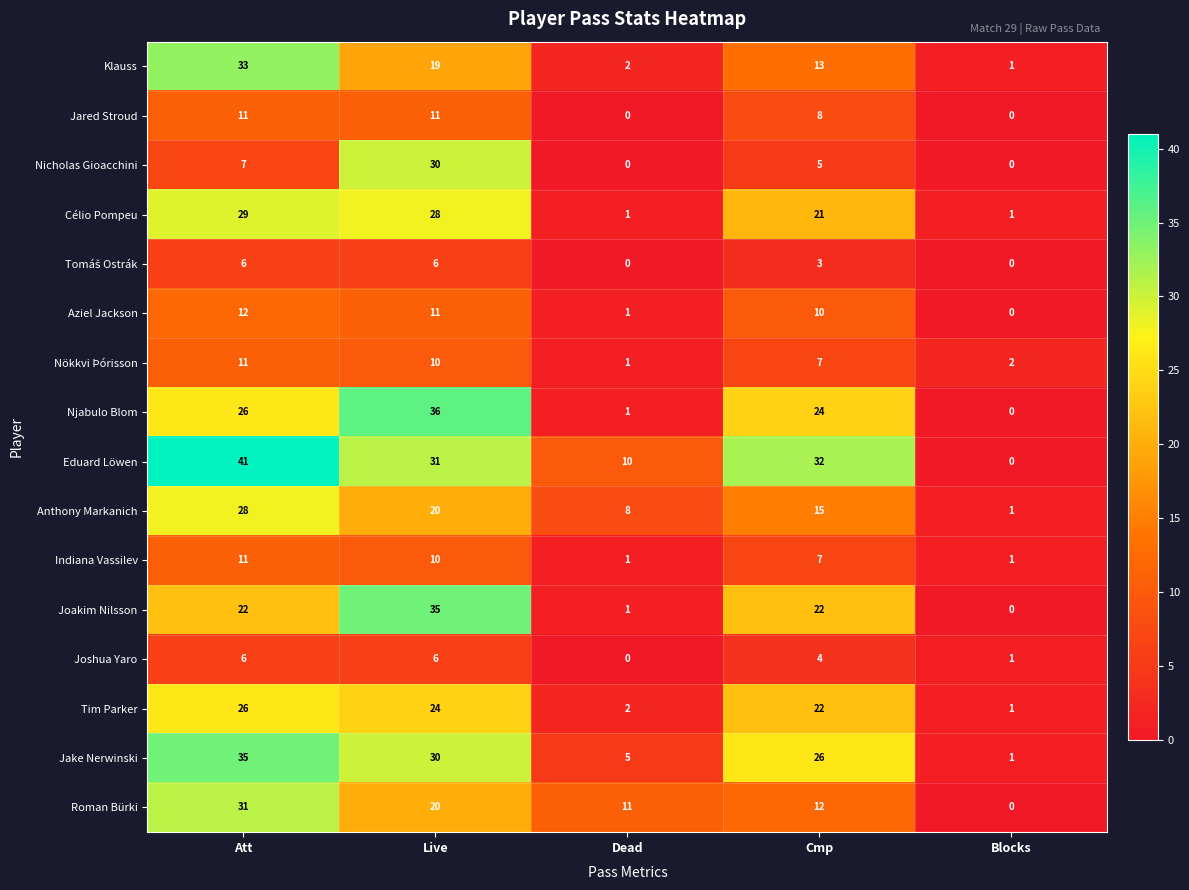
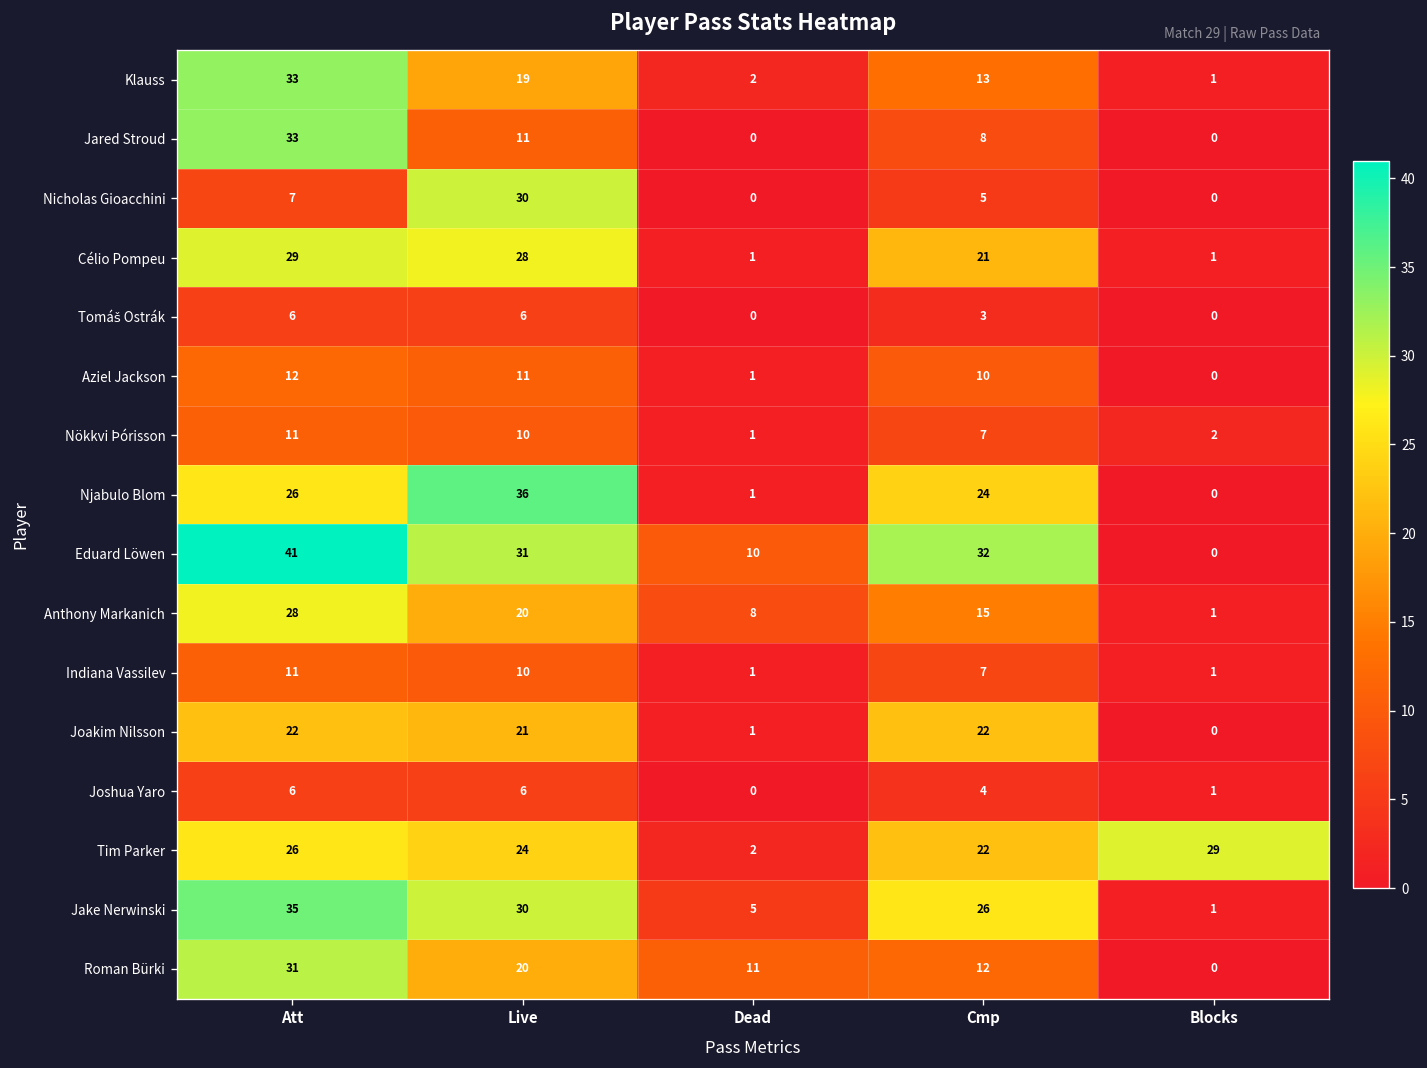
  {
    "Klauss": {
      "Att": 33,
      "Live": 19,
      "Dead": 2,
      "Cmp": 13,
      "Blocks": 1
    },
    "Jared Stroud": {
-     "Att": 11,
+     "Att": 33,
      "Live": 11,
      "Dead": 0,
      "Cmp": 8,
      "Blocks": 0
    },
    "Nicholas Gioacchini": {
      "Att": 7,
      "Live": 30,
      "Dead": 0,
      "Cmp": 5,
      "Blocks": 0
    },
    "Célio Pompeu": {
      "Att": 29,
      "Live": 28,
      "Dead": 1,
      "Cmp": 21,
      "Blocks": 1
    },
    "Tomáš Ostrák": {
      "Att": 6,
      "Live": 6,
      "Dead": 0,
      "Cmp": 3,
      "Blocks": 0
    },
    "Aziel Jackson": {
      "Att": 12,
      "Live": 11,
      "Dead": 1,
      "Cmp": 10,
      "Blocks": 0
    },
    "Nökkvi Þórisson": {
      "Att": 11,
      "Live": 10,
      "Dead": 1,
      "Cmp": 7,
      "Blocks": 2
    },
    "Njabulo Blom": {
      "Att": 26,
      "Live": 36,
      "Dead": 1,
      "Cmp": 24,
      "Blocks": 0
    },
    "Eduard Löwen": {
      "Att": 41,
      "Live": 31,
      "Dead": 10,
      "Cmp": 32,
      "Blocks": 0
    },
    "Anthony Markanich": {
      "Att": 28,
      "Live": 20,
      "Dead": 8,
      "Cmp": 15,
      "Blocks": 1
    },
    "Indiana Vassilev": {
      "Att": 11,
      "Live": 10,
      "Dead": 1,
      "Cmp": 7,
      "Blocks": 1
    },
    "Joakim Nilsson": {
      "Att": 22,
-     "Live": 35,
+     "Live": 21,
      "Dead": 1,
      "Cmp": 22,
      "Blocks": 0
    },
    "Joshua Yaro": {
      "Att": 6,
      "Live": 6,
      "Dead": 0,
      "Cmp": 4,
      "Blocks": 1
    },
    "Tim Parker": {
      "Att": 26,
      "Live": 24,
      "Dead": 2,
      "Cmp": 22,
-     "Blocks": 1
+     "Blocks": 29
    },
    "Jake Nerwinski": {
      "Att": 35,
      "Live": 30,
      "Dead": 5,
      "Cmp": 26,
      "Blocks": 1
    },
    "Roman Bürki": {
      "Att": 31,
      "Live": 20,
      "Dead": 11,
      "Cmp": 12,
      "Blocks": 0
    }
  }
